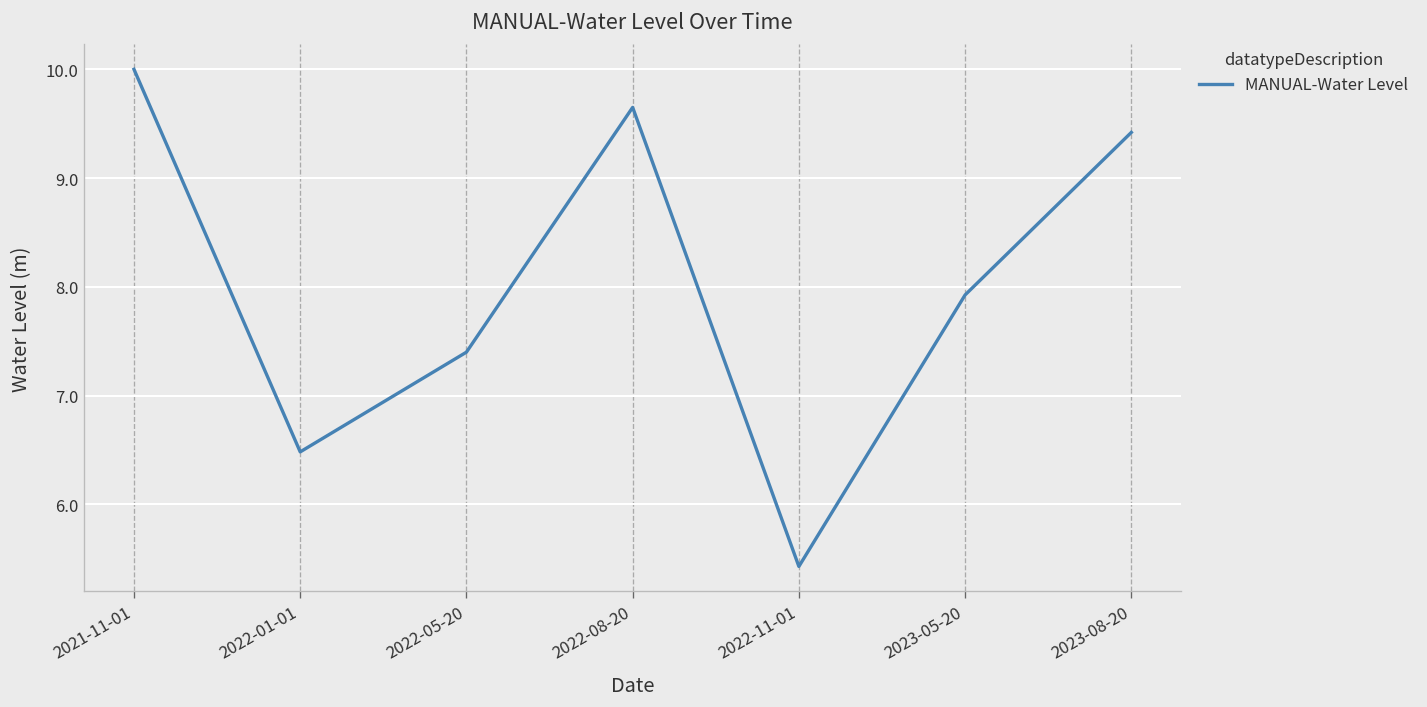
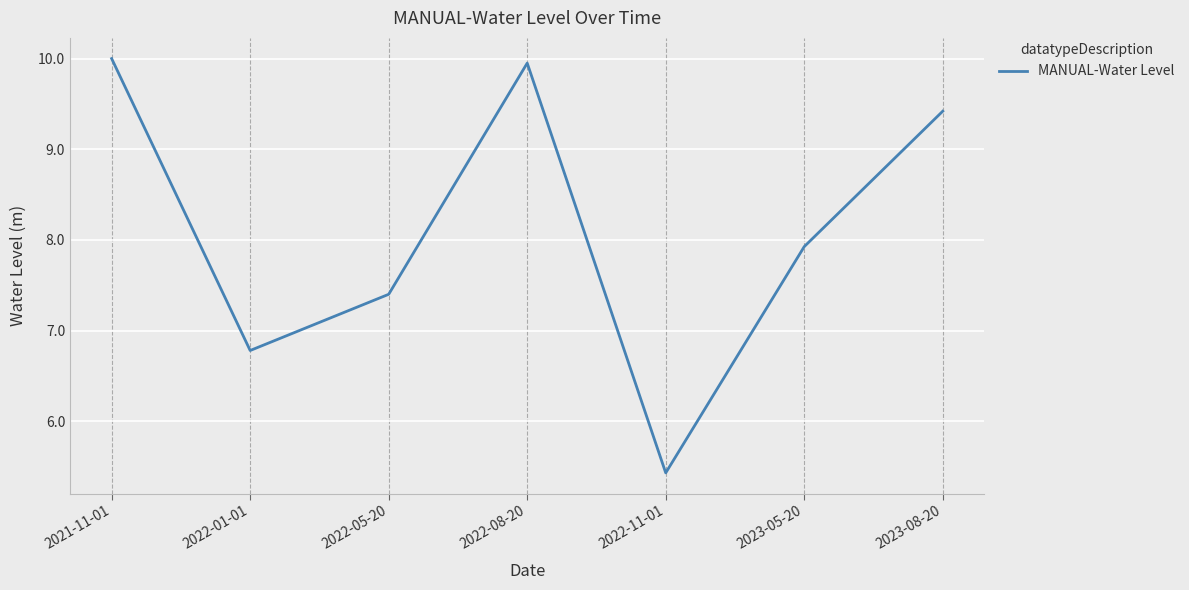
  {
    "2021-11-01": 10.0,
-   "2022-01-01": 6.5,
+   "2022-01-01": 6.8,
    "2022-05-20": 7.4,
-   "2022-08-20": 9.6,
+   "2022-08-20": 10.0,
    "2022-11-01": 5.4,
    "2023-05-20": 7.9,
    "2023-08-20": 9.4
  }
